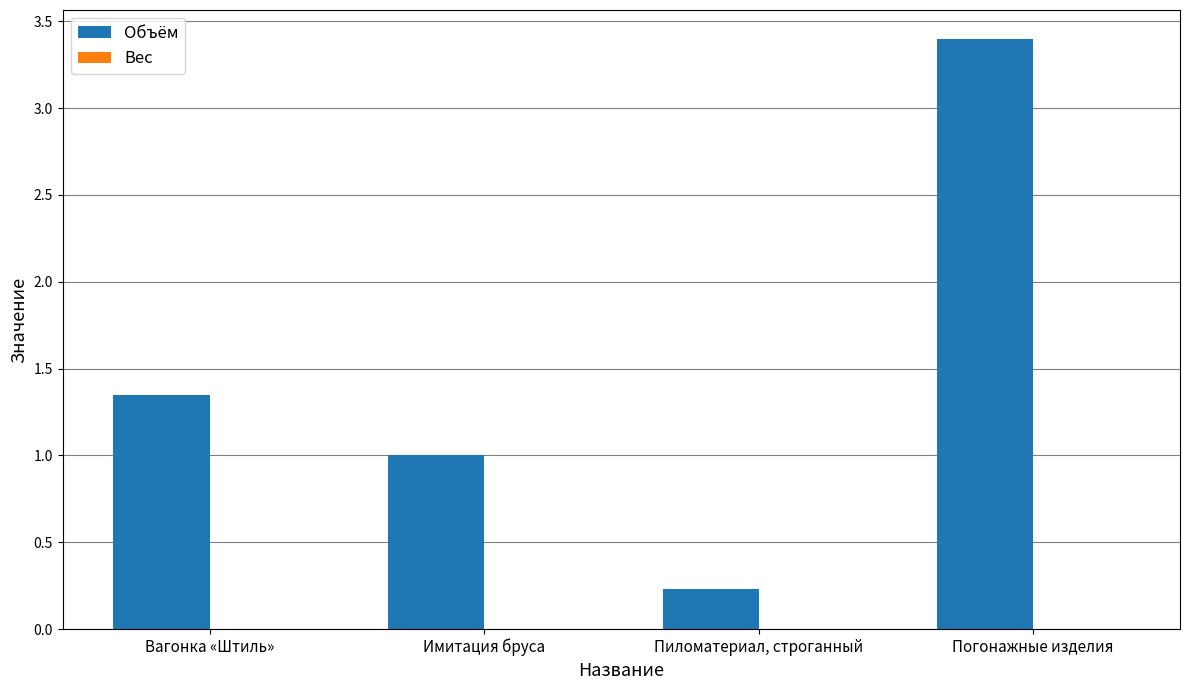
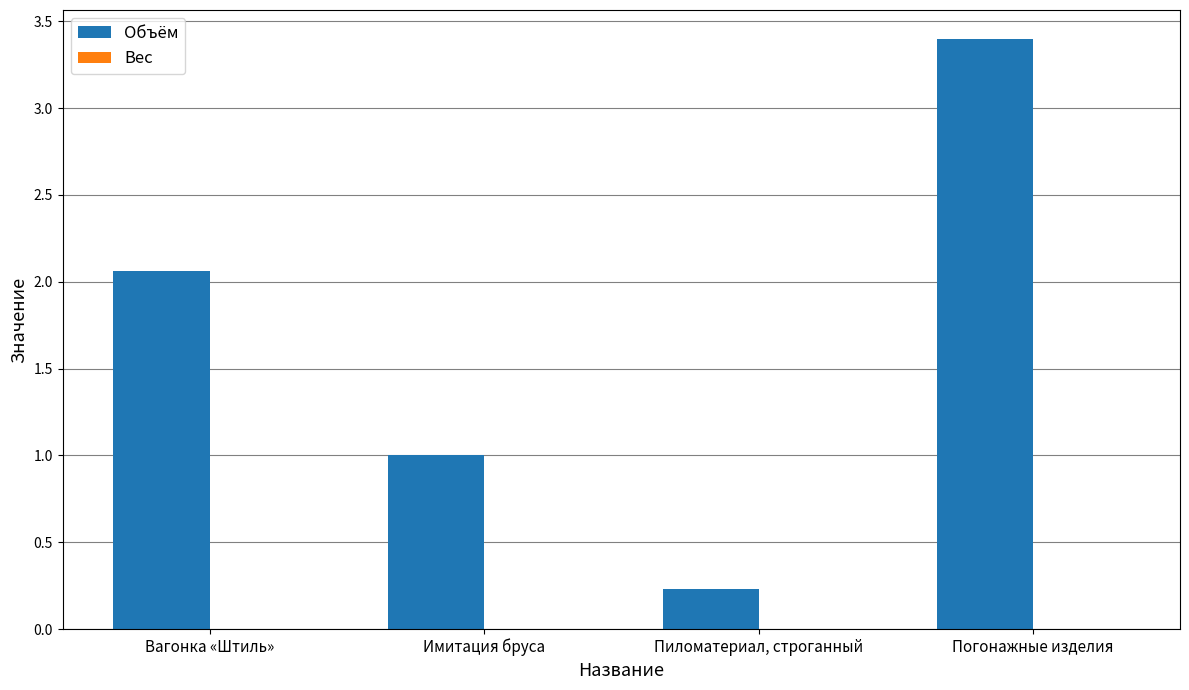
  {
    "Объём": {
-     "Вагонка «Штиль»": 1.35,
+     "Вагонка «Штиль»": 2.06,
      "Имитация бруса": 1.00,
      "Пиломатериал, строганный": 0.23,
      "Погонажные изделия": 3.40
    },
    "Вес": {
      "Вагонка «Штиль»": 0.00,
      "Имитация бруса": 0.00,
      "Пиломатериал, строганный": 0.00,
      "Погонажные изделия": 0.00
    }
  }
